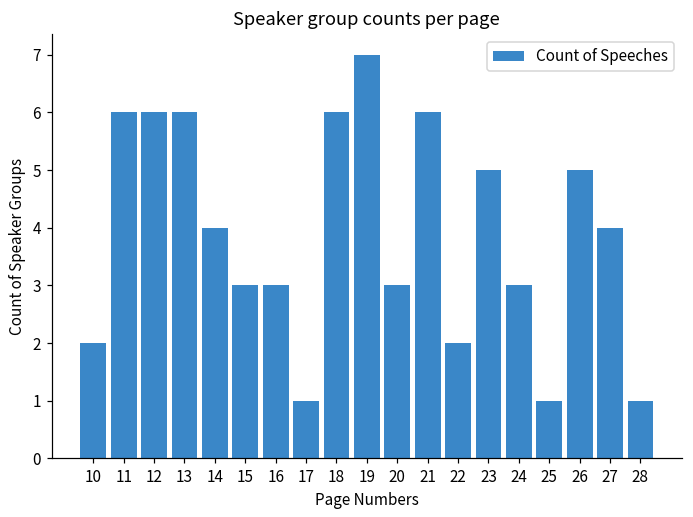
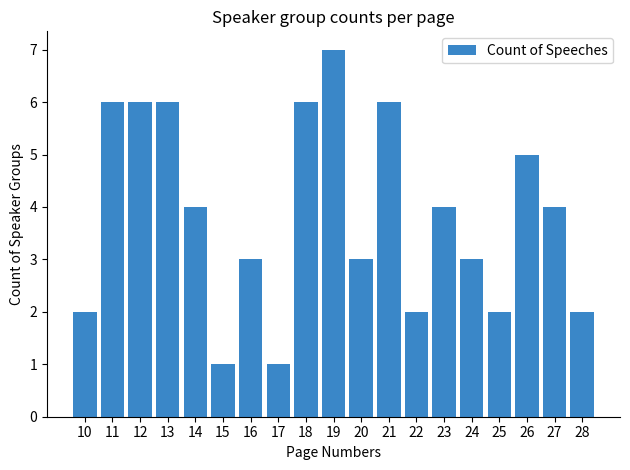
  {
    "10": 2,
    "11": 6,
    "12": 6,
    "13": 6,
    "14": 4,
-   "15": 3,
+   "15": 1,
    "16": 3,
    "17": 1,
    "18": 6,
    "19": 7,
    "20": 3,
    "21": 6,
    "22": 2,
-   "23": 5,
+   "23": 4,
    "24": 3,
-   "25": 1,
+   "25": 2,
    "26": 5,
    "27": 4,
-   "28": 1
+   "28": 2
  }
